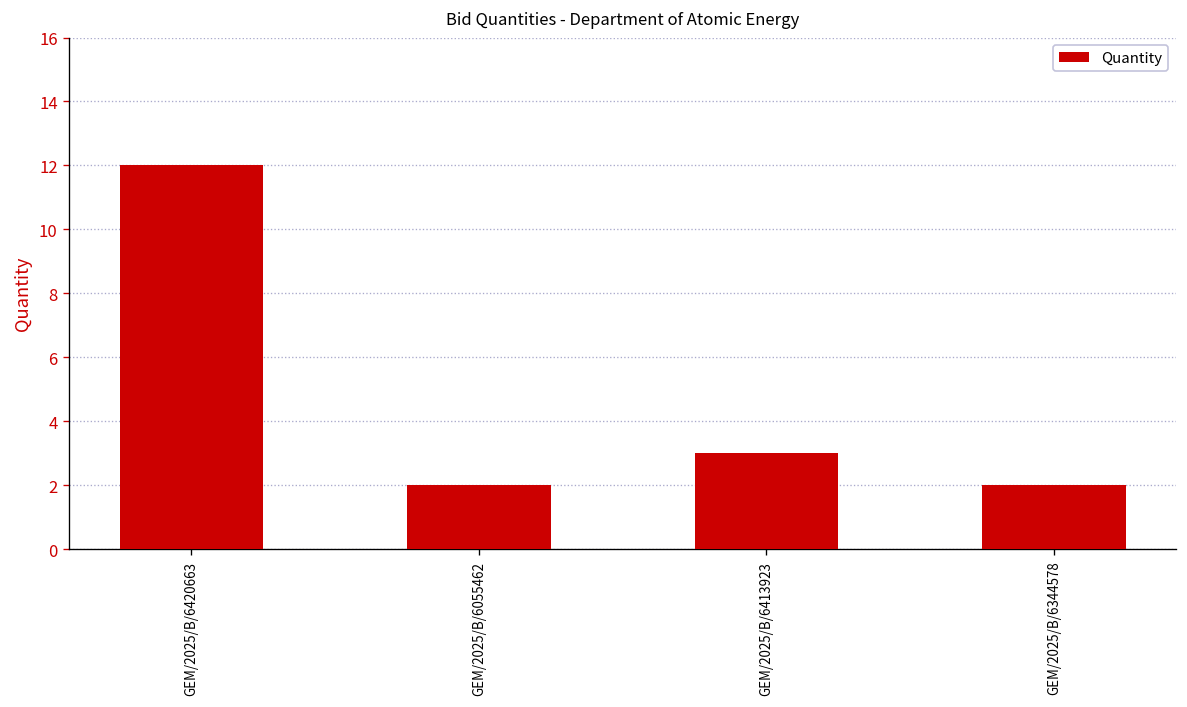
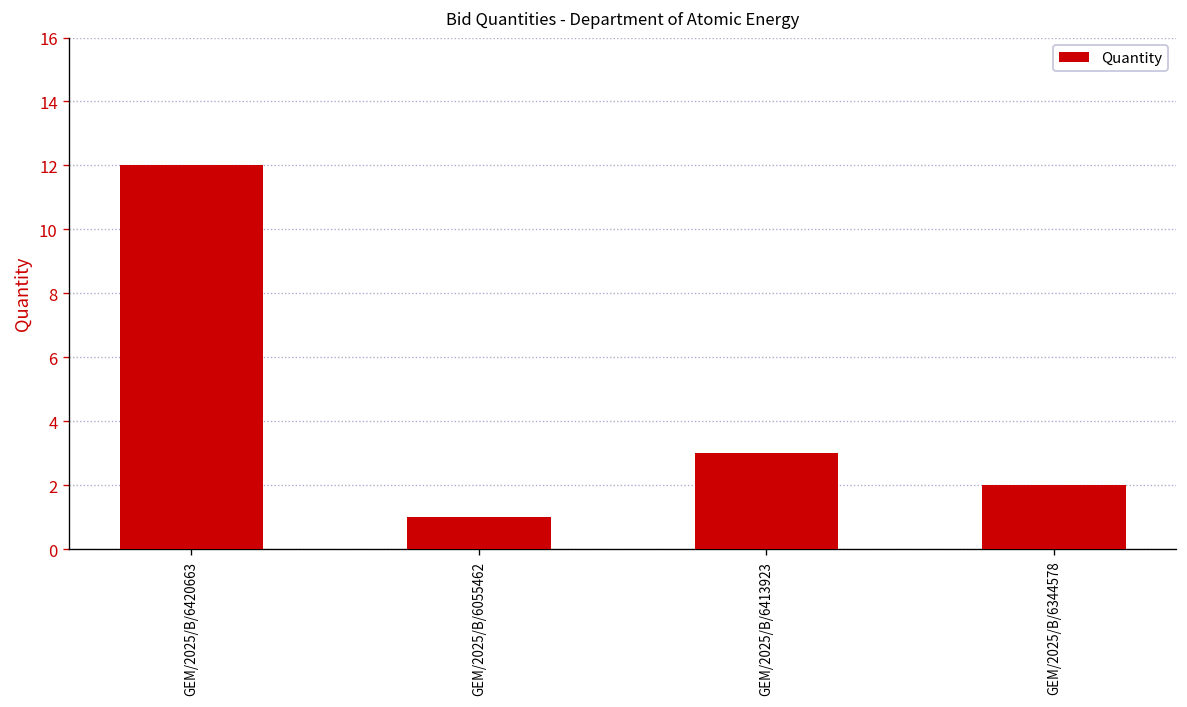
  {
    "GEM/2025/B/6420663": 12,
-   "GEM/2025/B/6055462": 2,
+   "GEM/2025/B/6055462": 1,
    "GEM/2025/B/6413923": 3,
    "GEM/2025/B/6344578": 2
  }
